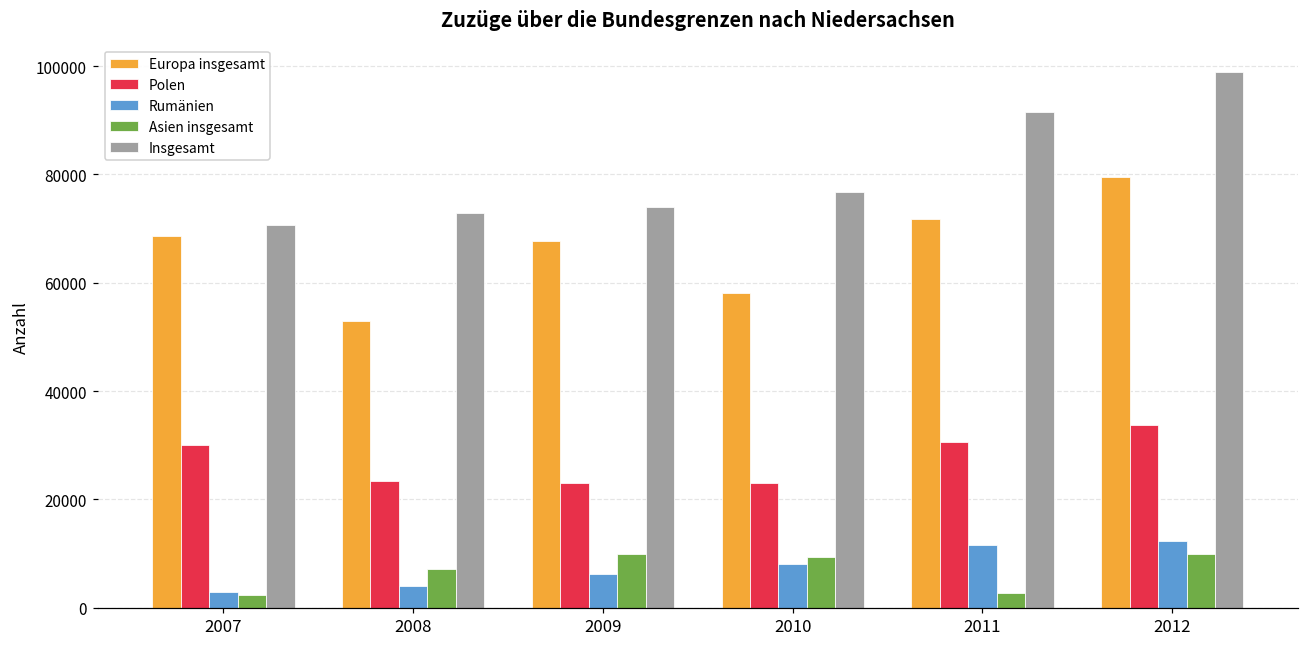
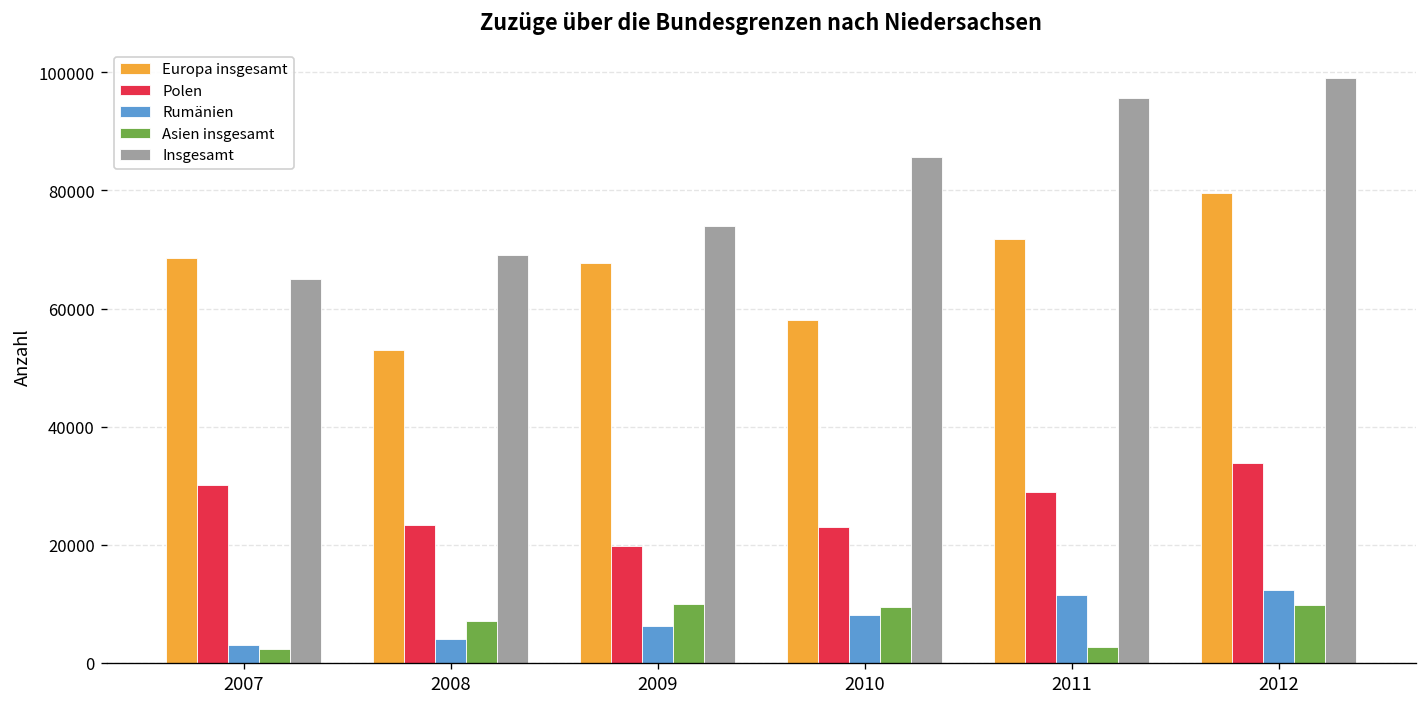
  {
    "Europa insgesamt": {
      "2007": 69000,
      "2008": 53000,
      "2009": 68000,
      "2010": 58000,
      "2011": 72000,
      "2012": 80000
    },
    "Polen": {
      "2007": 30000,
      "2008": 23000,
-     "2009": 23000,
+     "2009": 20000,
      "2010": 23000,
-     "2011": 31000,
+     "2011": 29000,
      "2012": 34000
    },
    "Rumänien": {
      "2007": 3000,
      "2008": 4000,
      "2009": 6000,
      "2010": 8000,
      "2011": 11000,
      "2012": 12000
    },
    "Asien insgesamt": {
      "2007": 2000,
      "2008": 7000,
      "2009": 10000,
      "2010": 9000,
      "2011": 3000,
      "2012": 10000
    },
    "Insgesamt": {
-     "2007": 71000,
-     "2008": 73000,
+     "2007": 65000,
+     "2008": 69000,
      "2009": 74000,
-     "2010": 77000,
-     "2011": 92000,
+     "2010": 86000,
+     "2011": 96000,
      "2012": 99000
    }
  }
